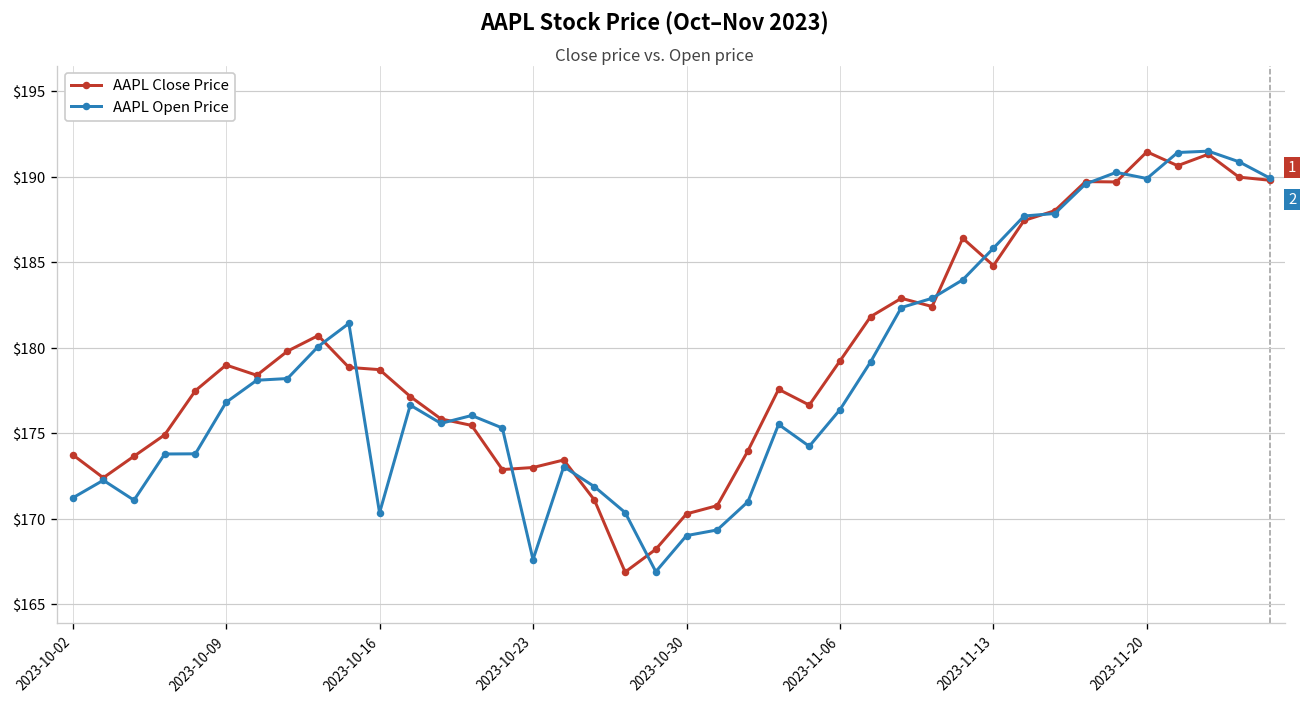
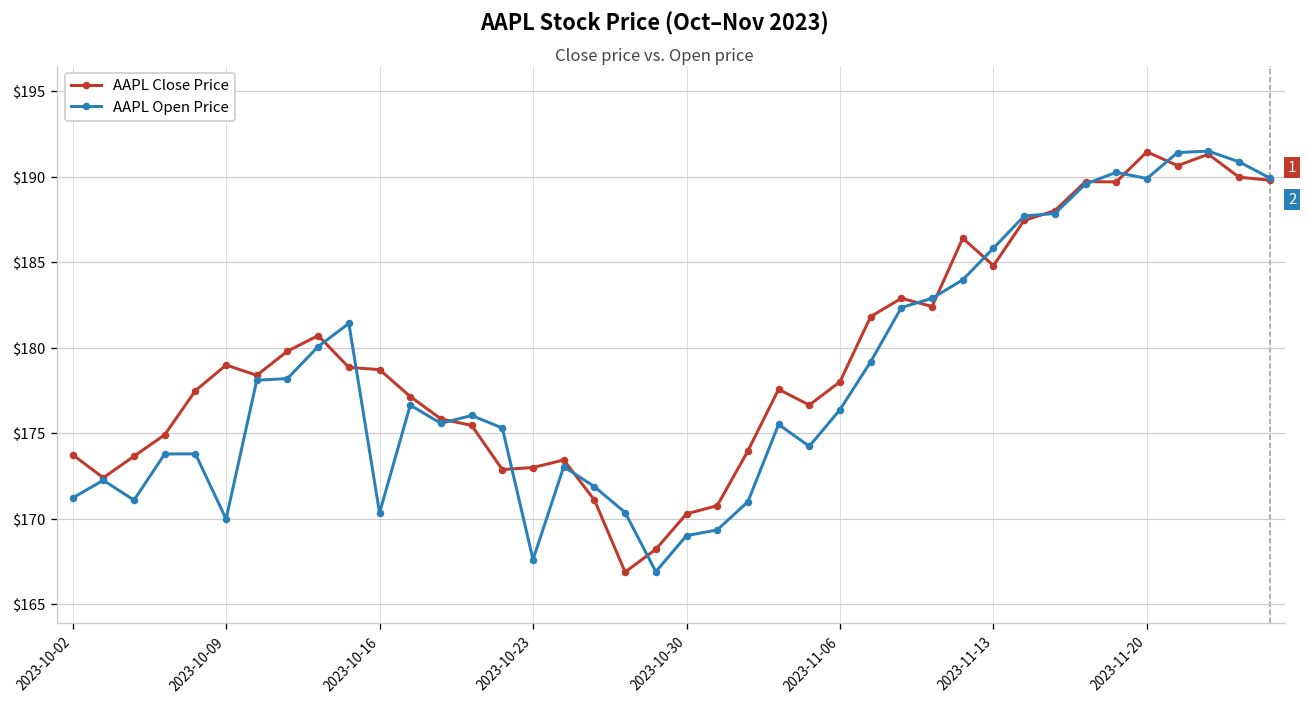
  {
    "AAPL Close Price": {
      "2023-10-02": "$173.8",
      "2023-10-09": "$179.0",
      "2023-10-16": "$178.7",
      "2023-10-23": "$173.0",
      "2023-10-30": "$170.3",
-     "2023-11-06": "$179.2",
+     "2023-11-06": "$178.0",
      "2023-11-13": "$184.8",
      "2023-11-20": "$191.5"
    },
    "AAPL Open Price": {
      "2023-10-02": "$171.2",
-     "2023-10-09": "$176.8",
+     "2023-10-09": "$170.0",
      "2023-10-16": "$170.4",
      "2023-10-23": "$167.6",
      "2023-10-30": "$169.0",
      "2023-11-06": "$176.4",
      "2023-11-13": "$185.8",
      "2023-11-20": "$189.9"
    }
  }
